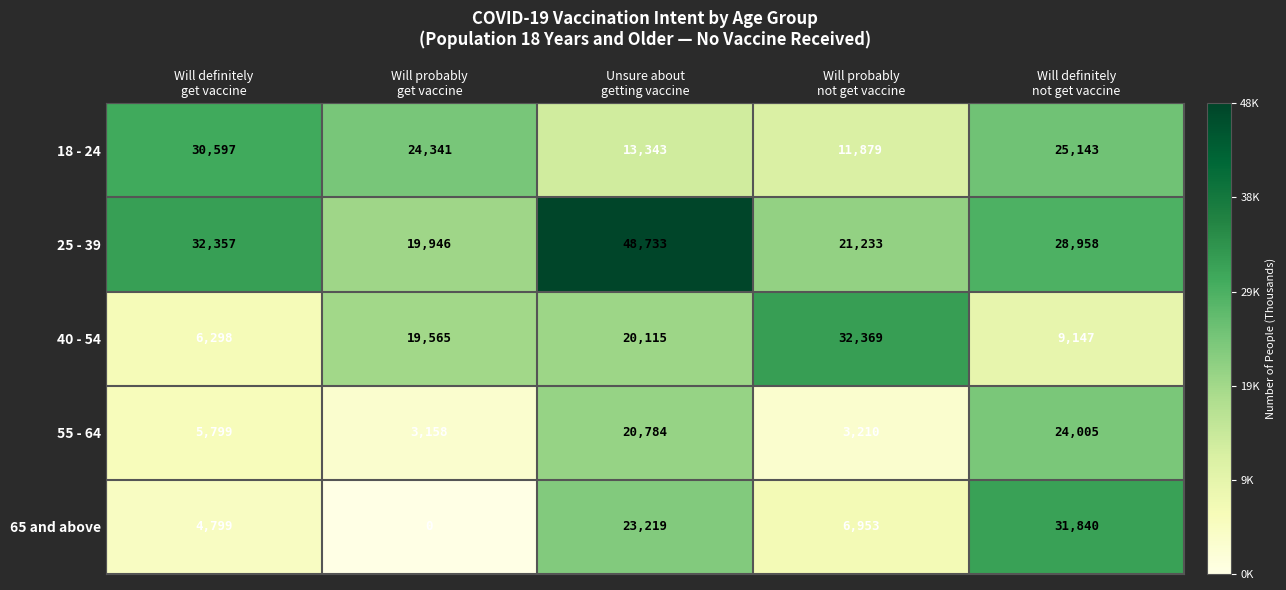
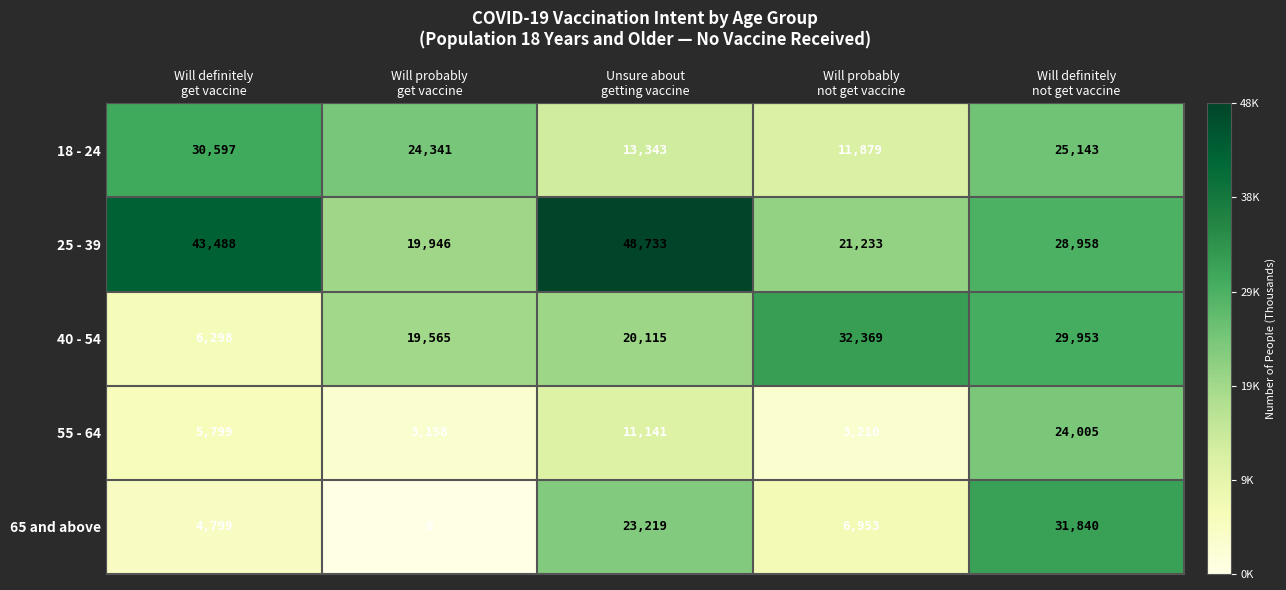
  {
    "18 - 24": {
      "Will definitely get vaccine": "30,597",
      "Will probably get vaccine": "24,341",
      "Unsure about getting vaccine": "13,343",
      "Will probably not get vaccine": "11,879",
      "Will definitely not get vaccine": "25,143"
    },
    "25 - 39": {
-     "Will definitely get vaccine": "32,357",
+     "Will definitely get vaccine": "43,488",
      "Will probably get vaccine": "19,946",
      "Unsure about getting vaccine": "48,733",
      "Will probably not get vaccine": "21,233",
      "Will definitely not get vaccine": "28,958"
    },
    "40 - 54": {
      "Will definitely get vaccine": "6,298",
      "Will probably get vaccine": "19,565",
      "Unsure about getting vaccine": "20,115",
      "Will probably not get vaccine": "32,369",
-     "Will definitely not get vaccine": "9,147"
+     "Will definitely not get vaccine": "29,953"
    },
    "55 - 64": {
      "Will definitely get vaccine": "5,799",
      "Will probably get vaccine": "3,158",
-     "Unsure about getting vaccine": "20,784",
+     "Unsure about getting vaccine": "11,141",
      "Will probably not get vaccine": "3,210",
      "Will definitely not get vaccine": "24,005"
    },
    "65 and above": {
      "Will definitely get vaccine": "4,799",
      "Unsure about getting vaccine": "23,219",
      "Will probably not get vaccine": "6,953",
      "Will definitely not get vaccine": "31,840"
    }
  }
